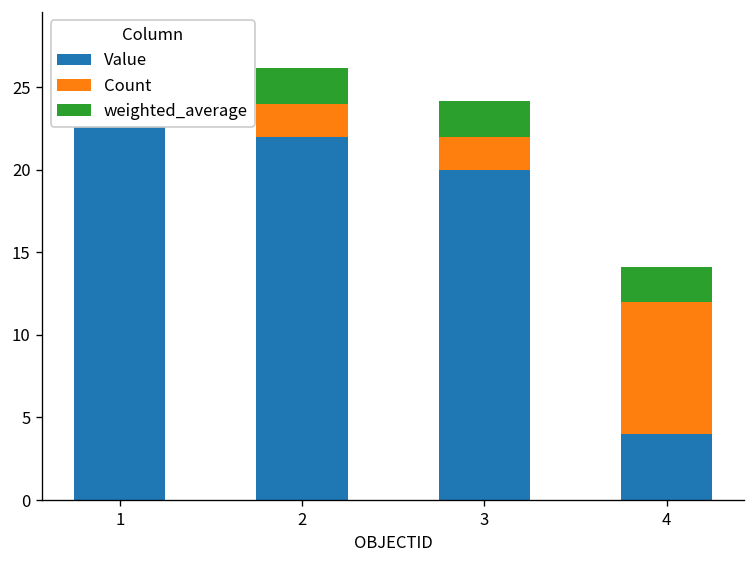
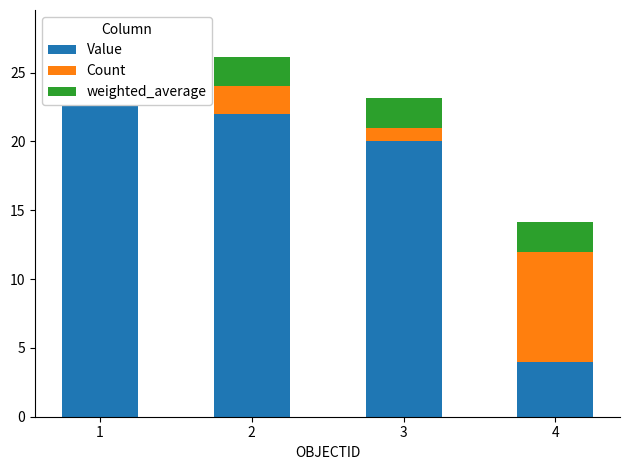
  {
    "Value": {
      "2": 22,
      "3": 20,
      "4": 4
    },
    "Count": {
      "2": 2,
-     "3": 2,
+     "3": 1,
      "4": 8
    },
    "weighted_average": {
      "2": 2,
      "3": 2,
      "4": 2
    }
  }
